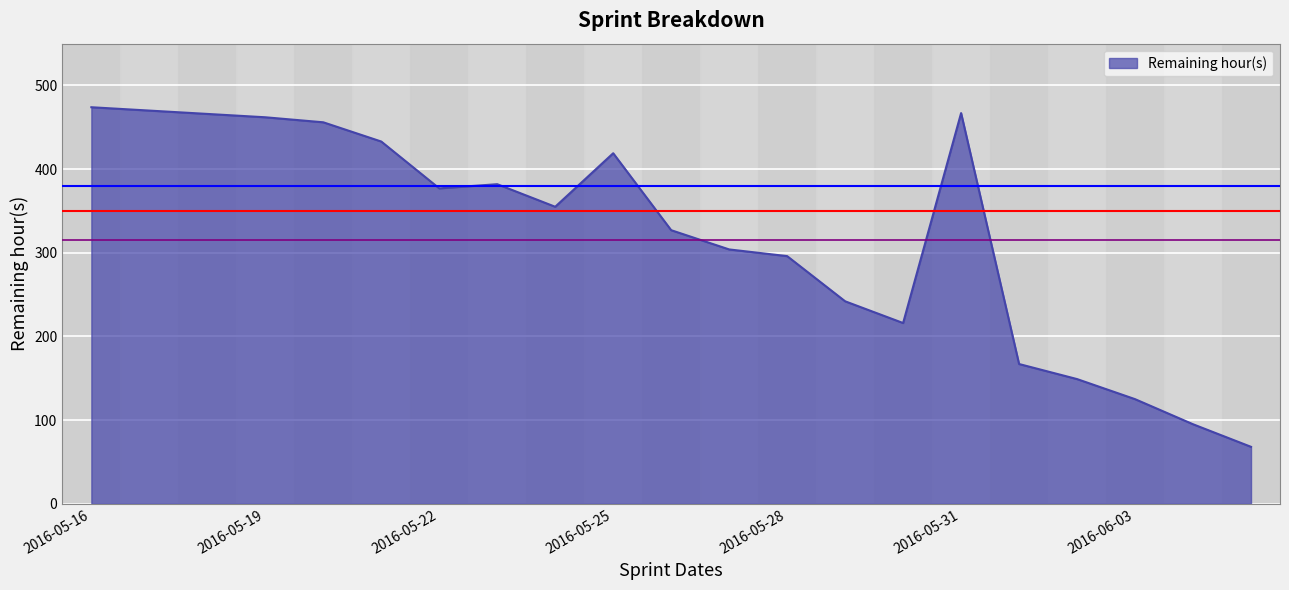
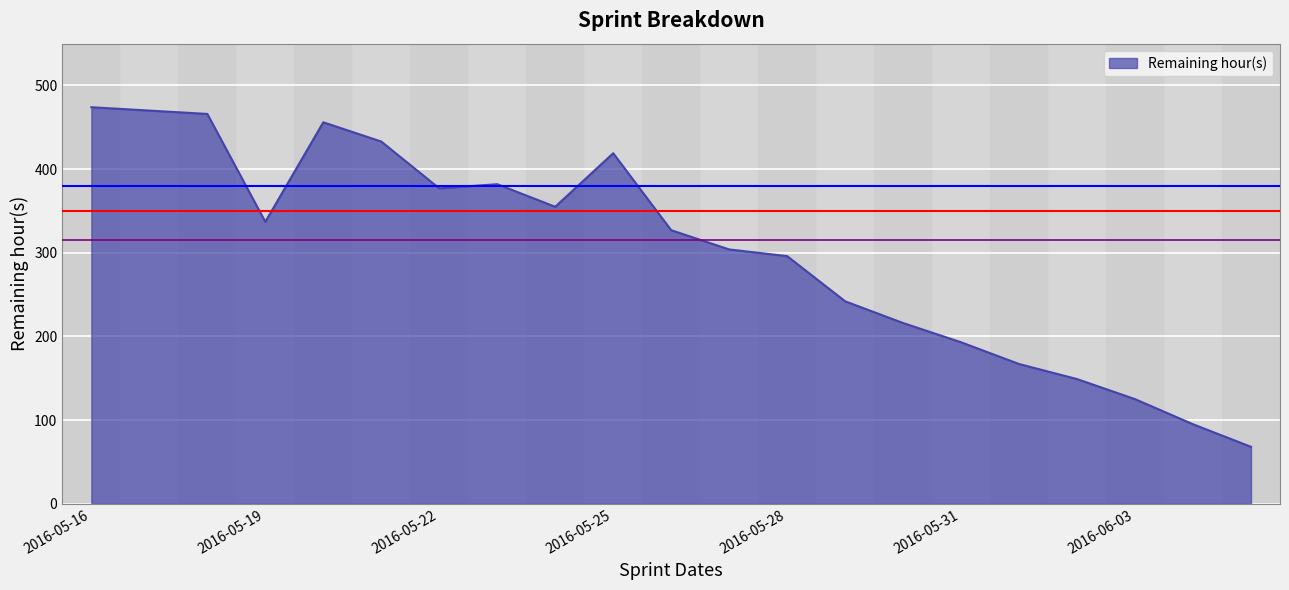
  {
    "2016-05-16": 470,
-   "2016-05-19": 460,
+   "2016-05-19": 340,
    "2016-05-22": 380,
    "2016-05-25": 420,
    "2016-05-28": 300,
-   "2016-05-31": 470,
+   "2016-05-31": 190,
    "2016-06-03": 130
  }
